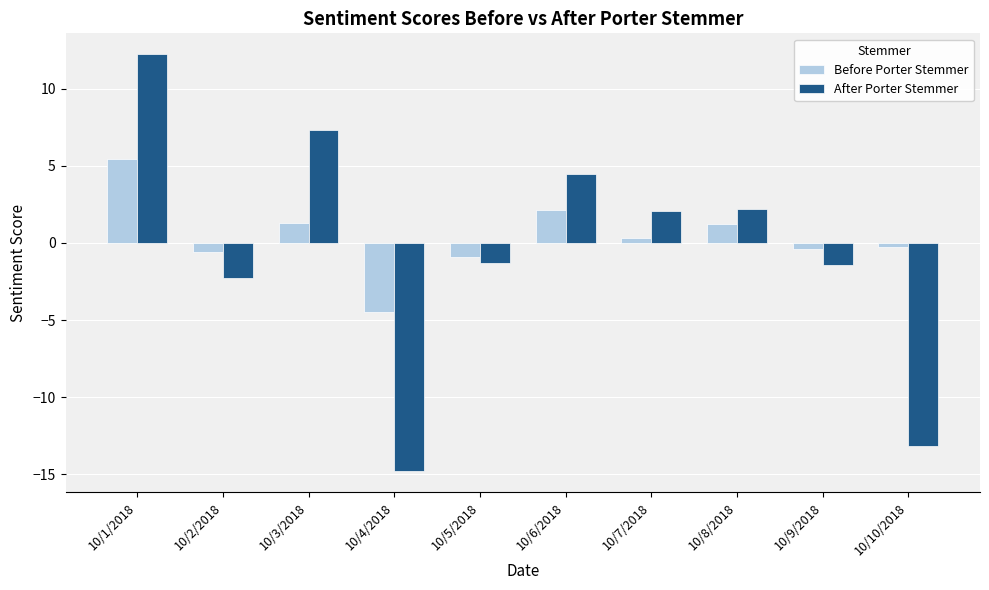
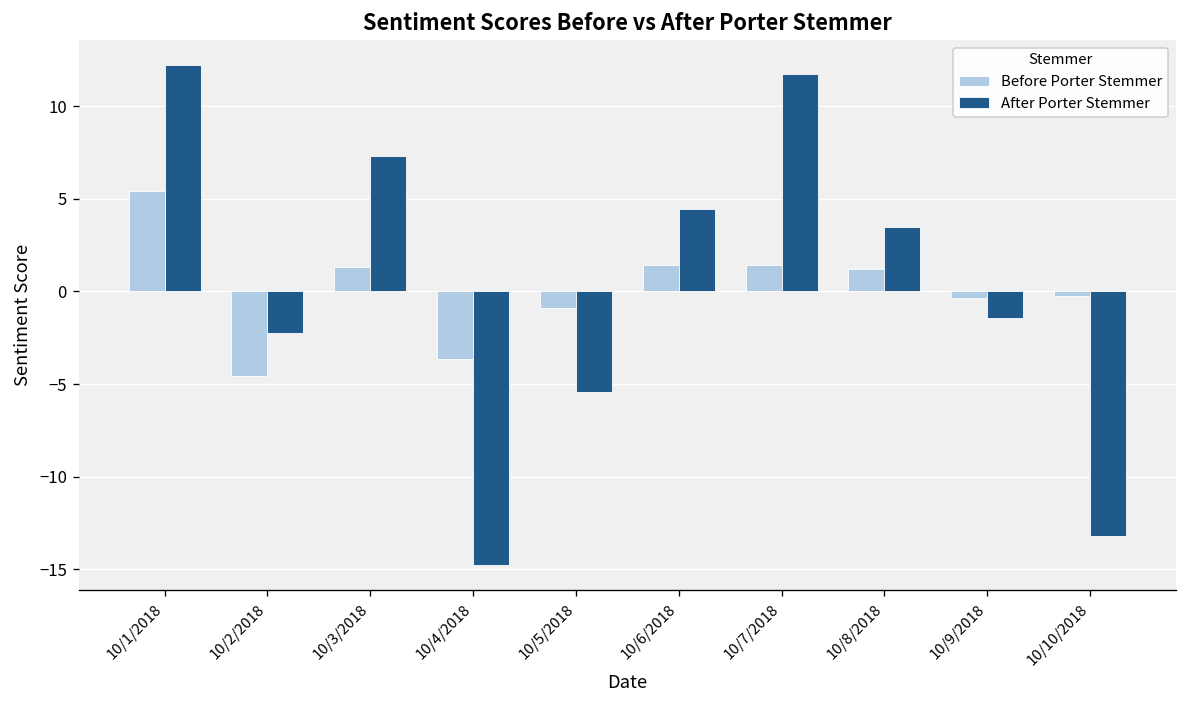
  {
    "Before Porter Stemmer": {
      "10/1/2018": 5.4,
-     "10/2/2018": -0.6,
+     "10/2/2018": -4.6,
      "10/3/2018": 1.3,
-     "10/4/2018": -4.5,
+     "10/4/2018": -3.7,
      "10/5/2018": -0.9,
-     "10/6/2018": 2.1,
-     "10/7/2018": 0.3,
+     "10/6/2018": 1.5,
+     "10/7/2018": 1.4,
      "10/8/2018": 1.2,
      "10/9/2018": -0.4,
      "10/10/2018": -0.3
    },
    "After Porter Stemmer": {
      "10/1/2018": 12.2,
      "10/2/2018": -2.3,
      "10/3/2018": 7.3,
      "10/4/2018": -14.8,
-     "10/5/2018": -1.3,
+     "10/5/2018": -5.4,
      "10/6/2018": 4.5,
-     "10/7/2018": 2.1,
-     "10/8/2018": 2.2,
+     "10/7/2018": 11.8,
+     "10/8/2018": 3.5,
      "10/9/2018": -1.5,
      "10/10/2018": -13.2
    }
  }
